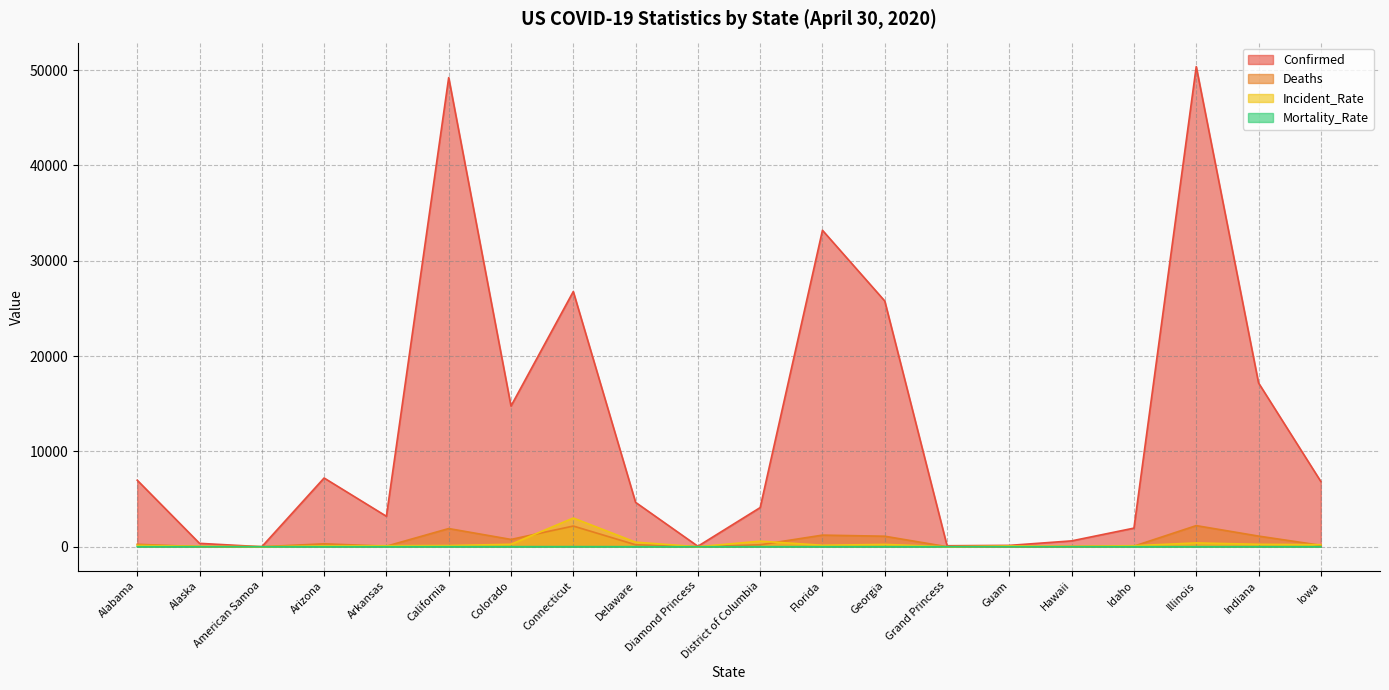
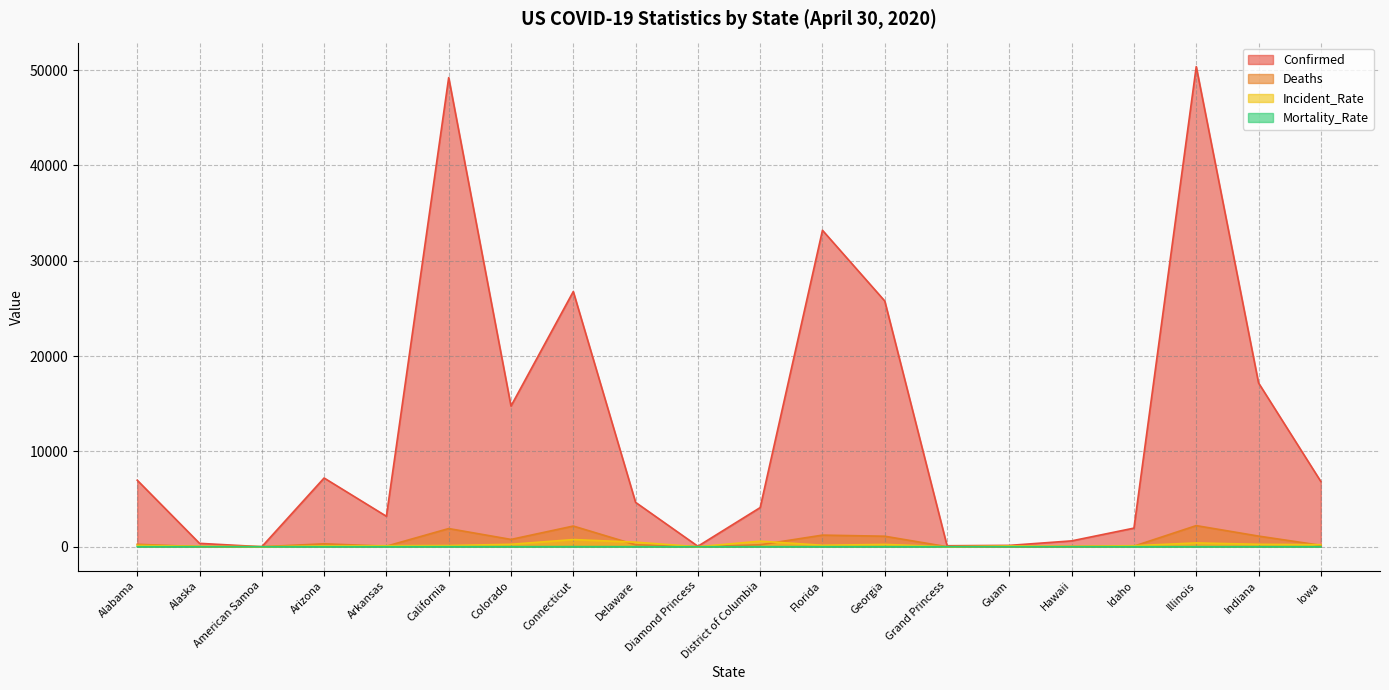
  {
    "Incident_Rate": {
-     "Connecticut": 3000,
+     "Connecticut": 1000,
      "Delaware": 0,
      "District of Columbia": 1000,
      "Illinois": 0
    },
    "Mortality_Rate": {
      "Connecticut": 0,
      "Illinois": 0
    }
  }
